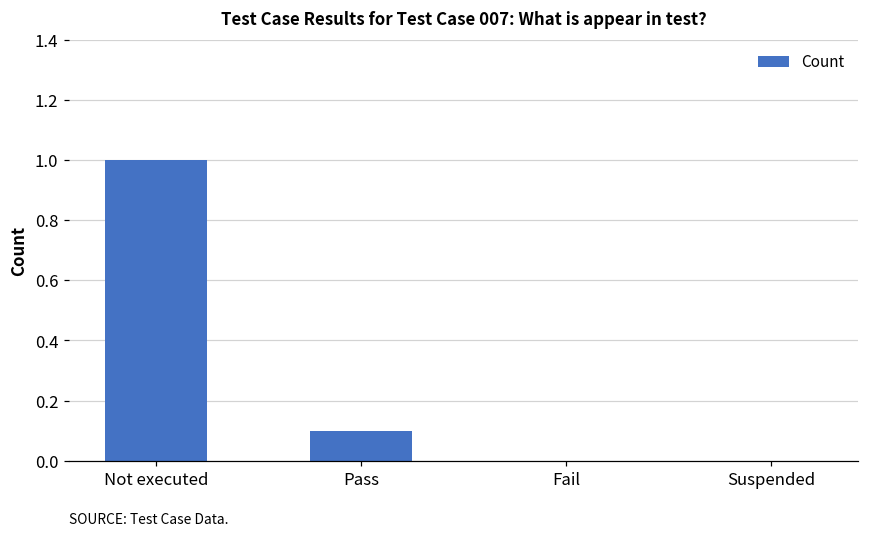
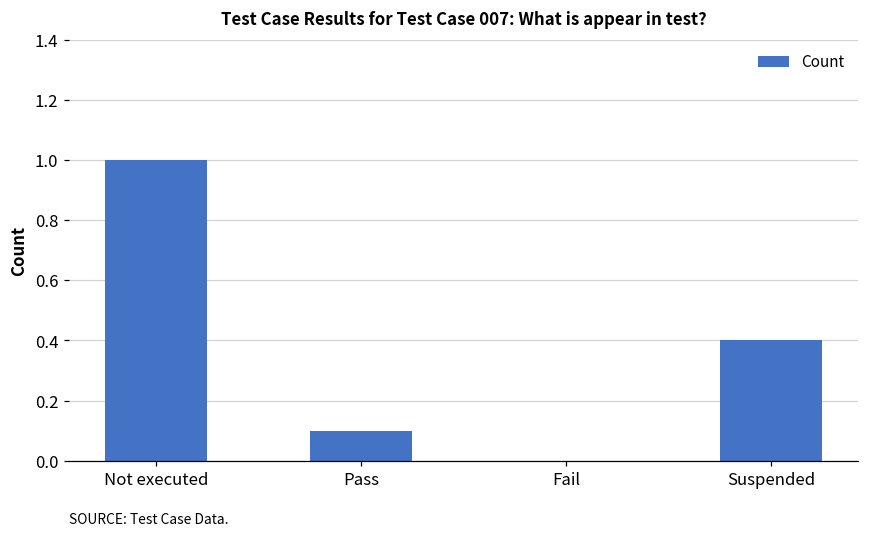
  {
    "Not executed": 1.0,
    "Pass": 0.1,
    "Fail": 0.0,
-   "Suspended": 0.0
+   "Suspended": 0.4
  }
